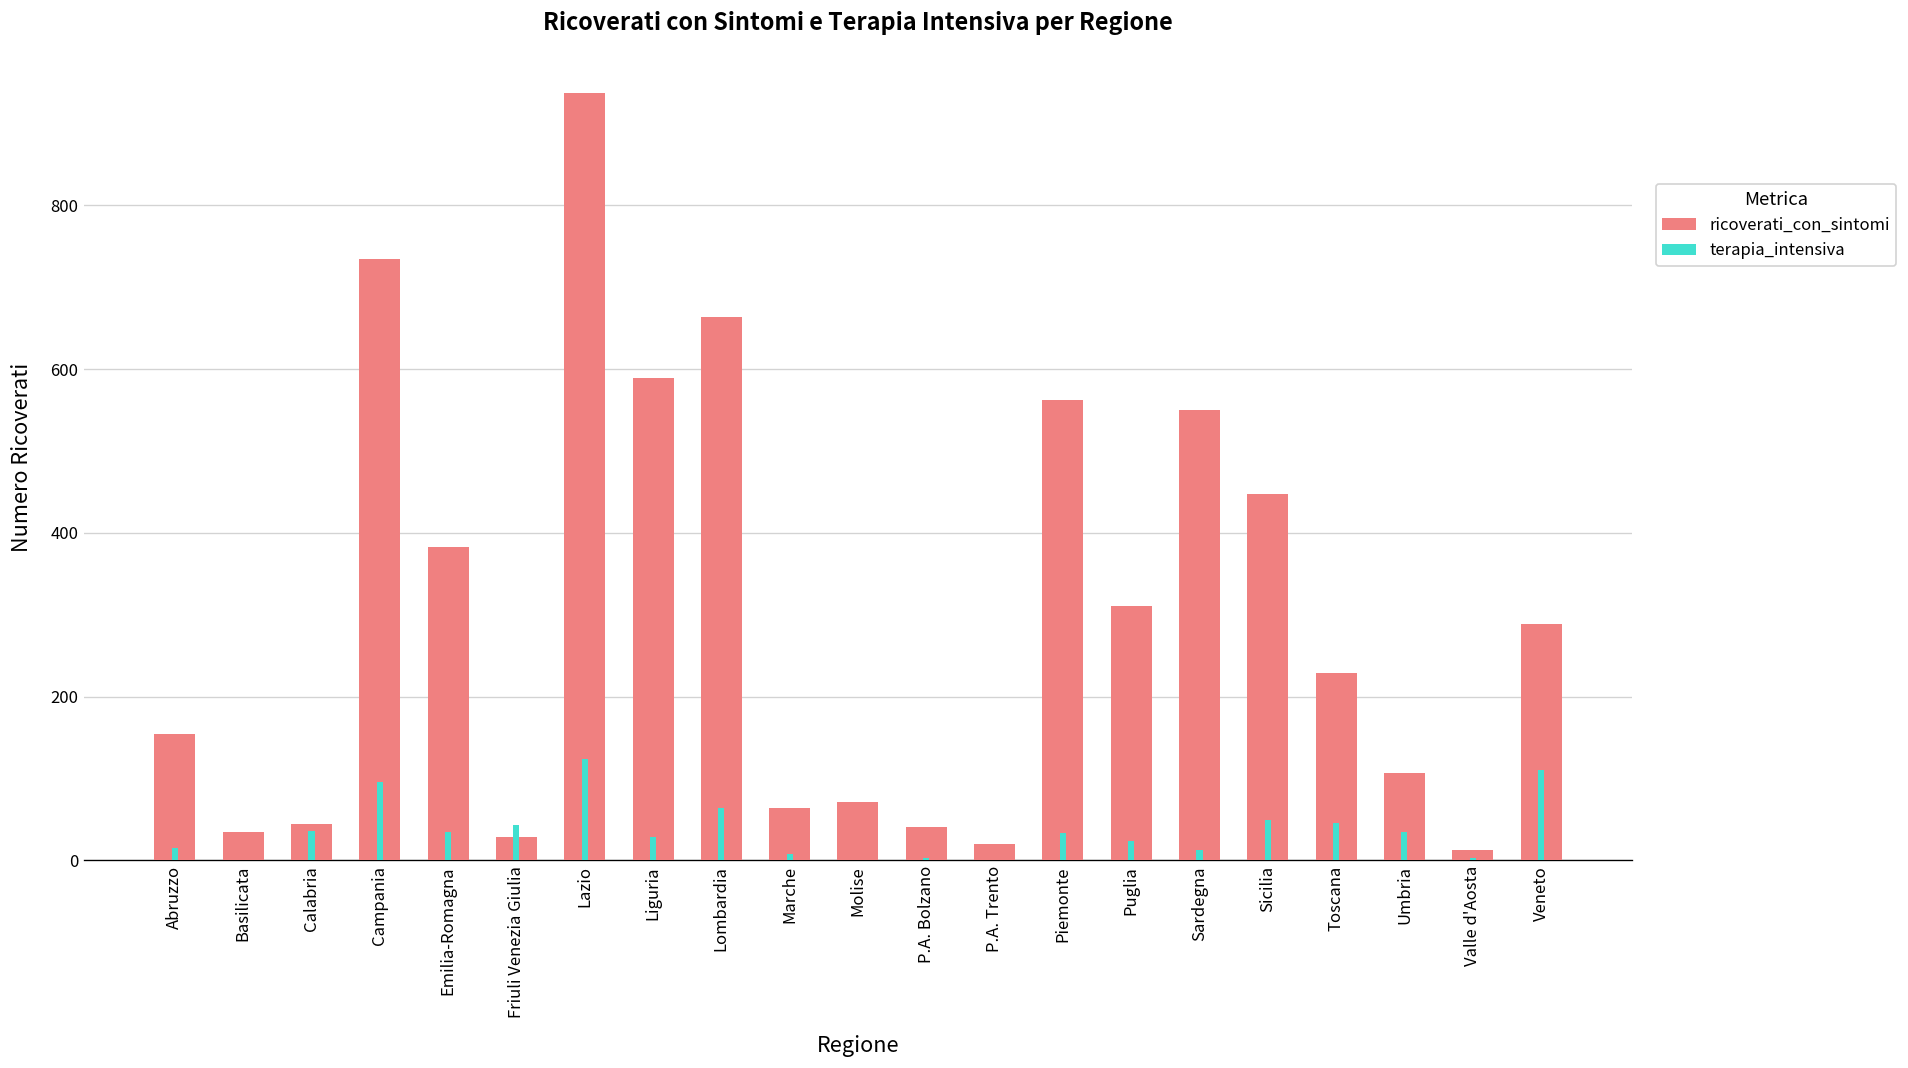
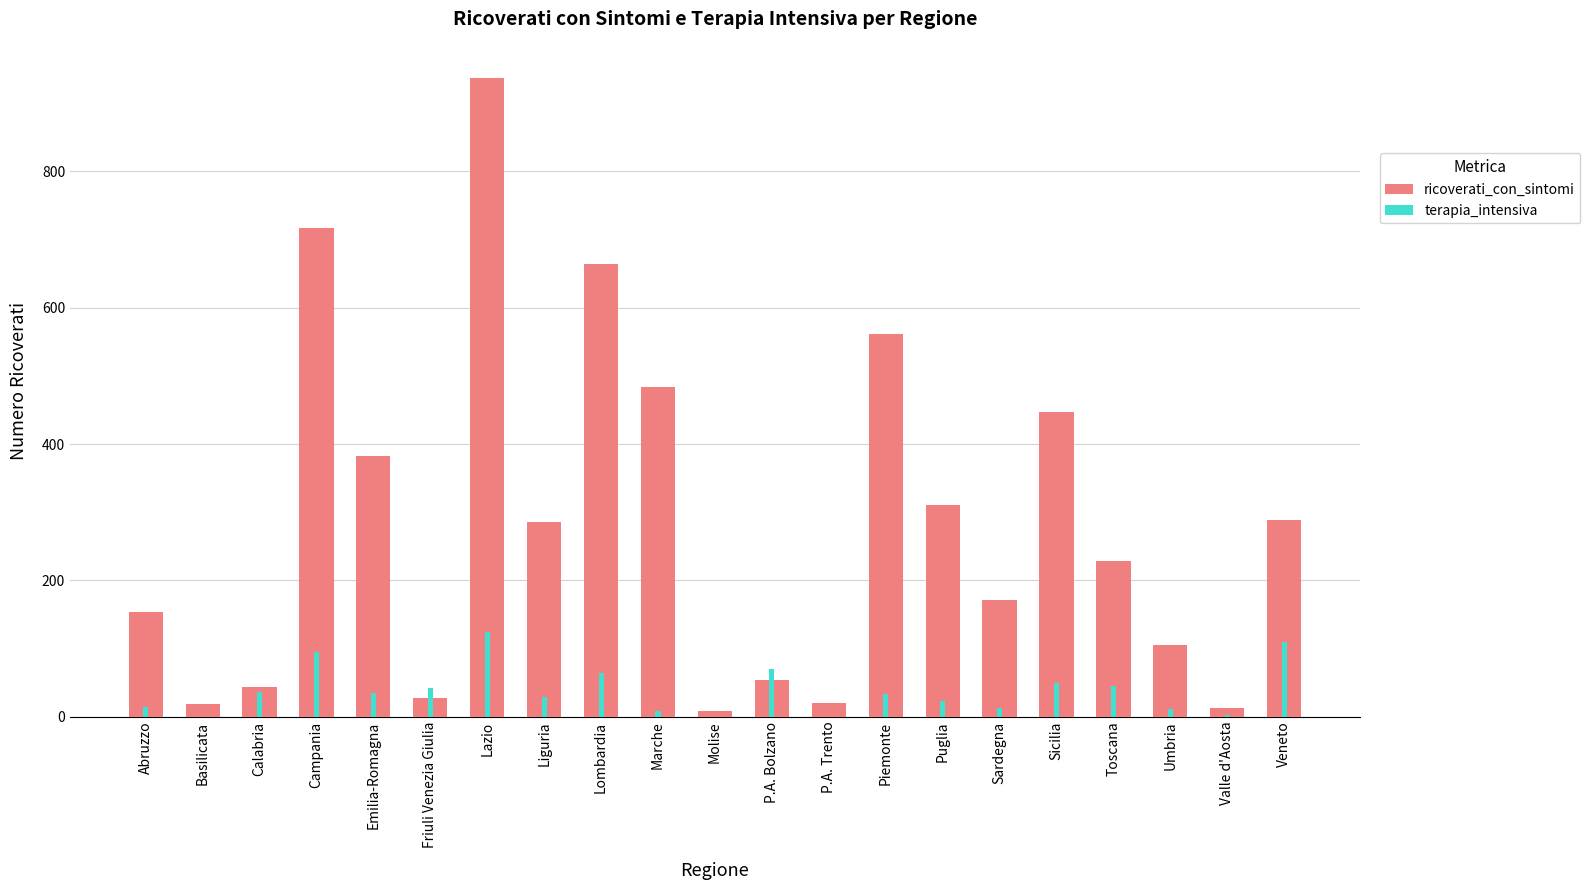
  {
    "ricoverati_con_sintomi": {
      "Abruzzo": 150,
-     "Basilicata": 40,
+     "Basilicata": 20,
      "Calabria": 40,
-     "Campania": 740,
+     "Campania": 720,
      "Emilia-Romagna": 380,
      "Lazio": 940,
-     "Liguria": 590,
+     "Liguria": 290,
      "Lombardia": 660,
-     "Marche": 60,
-     "Molise": 70,
-     "P.A. Bolzano": 40,
+     "Marche": 480,
+     "Molise": 10,
+     "P.A. Bolzano": 50,
      "P.A. Trento": 20,
      "Piemonte": 560,
      "Puglia": 310,
-     "Sardegna": 550,
+     "Sardegna": 170,
      "Sicilia": 450,
      "Toscana": 230,
      "Umbria": 110,
      "Valle d'Aosta": 10,
      "Veneto": 290
    },
    "terapia_intensiva": {
      "Basilicata": 0,
      "Friuli Venezia Giulia": 40,
      "Molise": 0,
-     "P.A. Bolzano": 0,
+     "P.A. Bolzano": 70,
      "P.A. Trento": 0,
-     "Umbria": 40
+     "Umbria": 10
    }
  }
